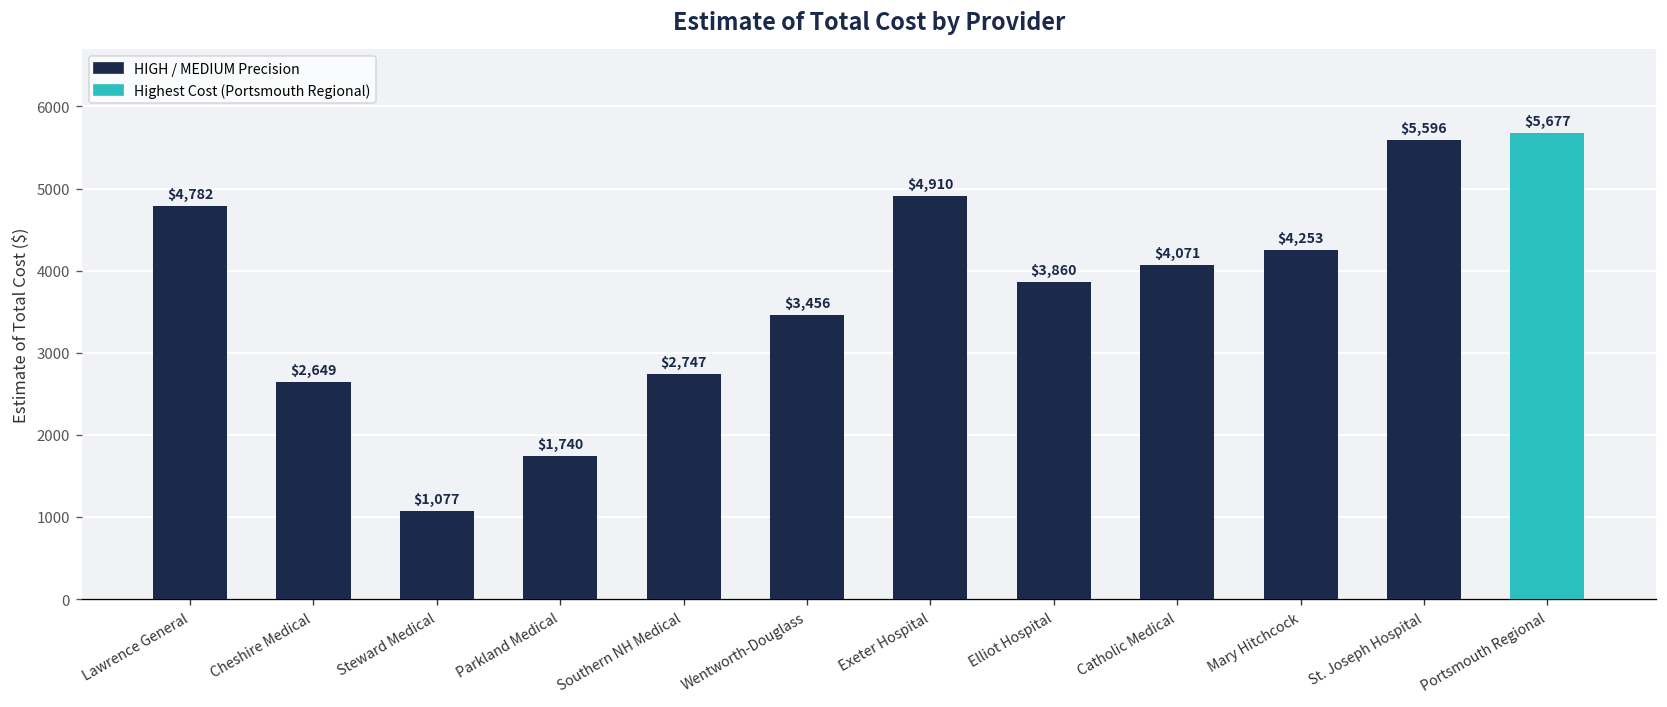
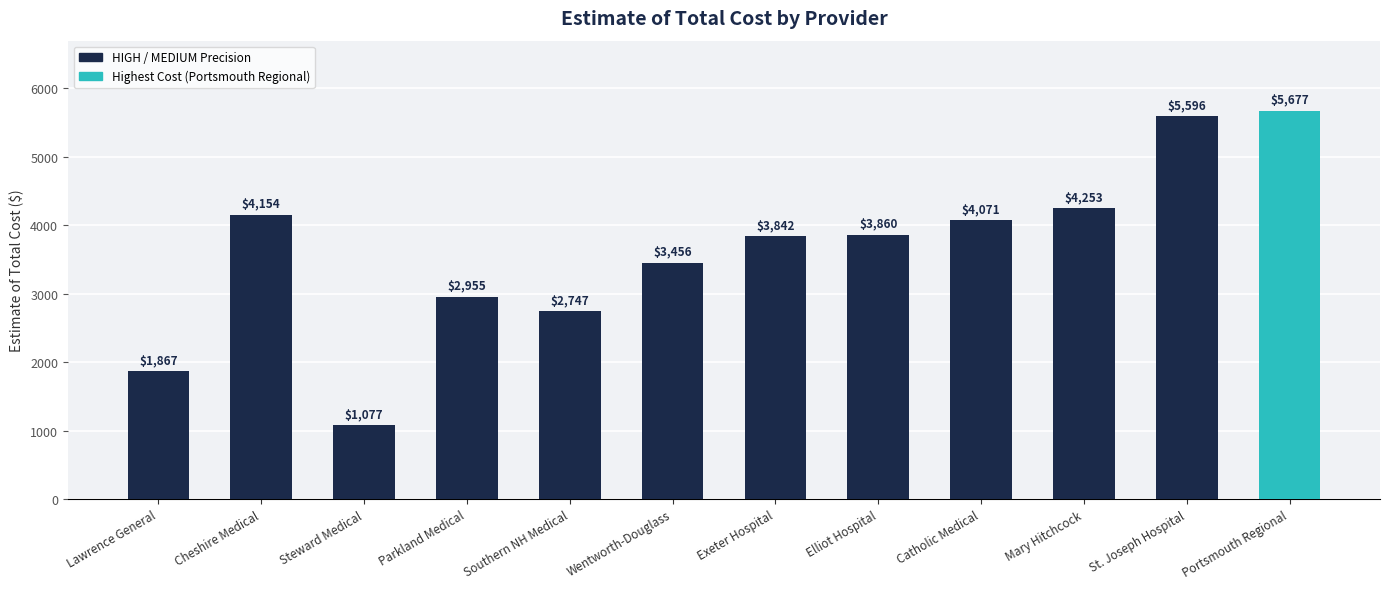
  {
-   "Lawrence General": "$4,782",
-   "Cheshire Medical": "$2,649",
+   "Lawrence General": "$1,867",
+   "Cheshire Medical": "$4,154",
    "Steward Medical": "$1,077",
-   "Parkland Medical": "$1,740",
+   "Parkland Medical": "$2,955",
    "Southern NH Medical": "$2,747",
    "Wentworth-Douglass": "$3,456",
-   "Exeter Hospital": "$4,910",
+   "Exeter Hospital": "$3,842",
    "Elliot Hospital": "$3,860",
    "Catholic Medical": "$4,071",
    "Mary Hitchcock": "$4,253",
    "St. Joseph Hospital": "$5,596",
    "Portsmouth Regional": "$5,677"
  }
